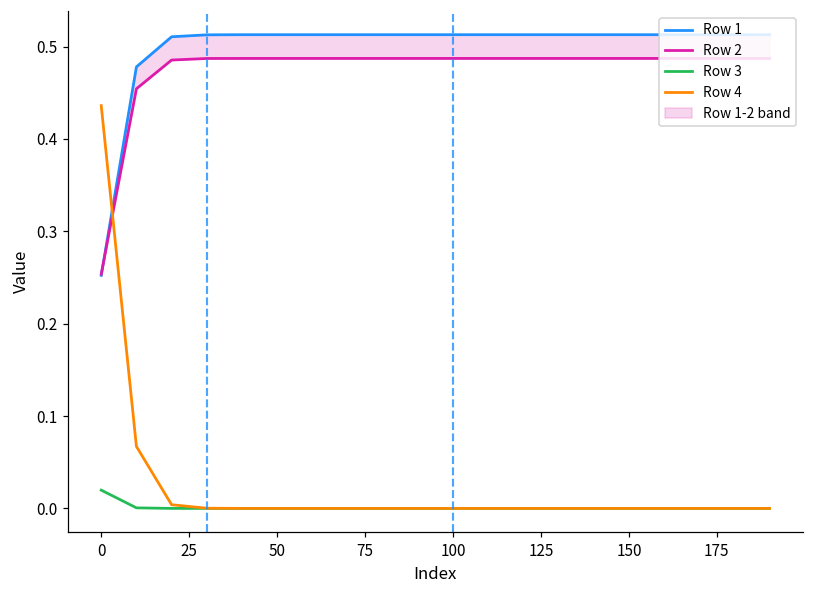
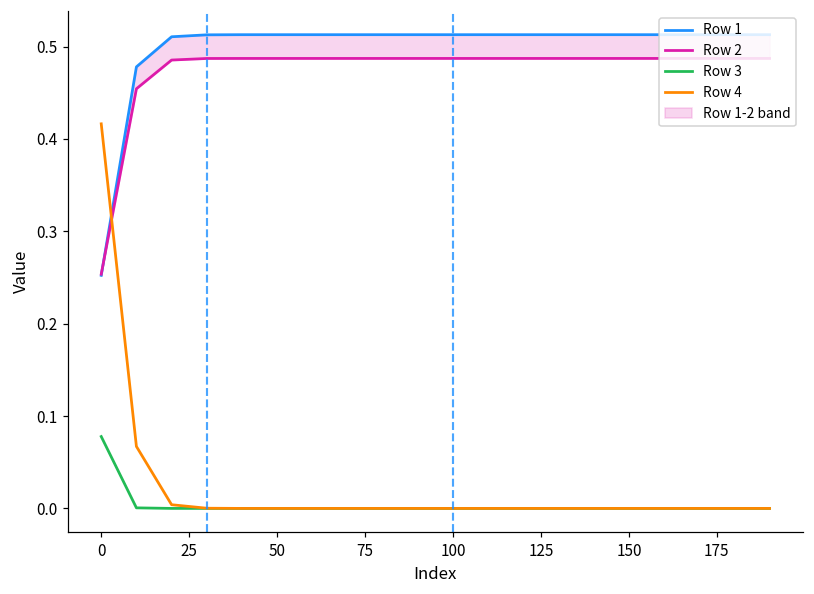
  {
    "Row 3": {
-     "0": 0.02
+     "0": 0.08
    },
    "Row 4": {
-     "0": 0.44
+     "0": 0.42
    }
  }
